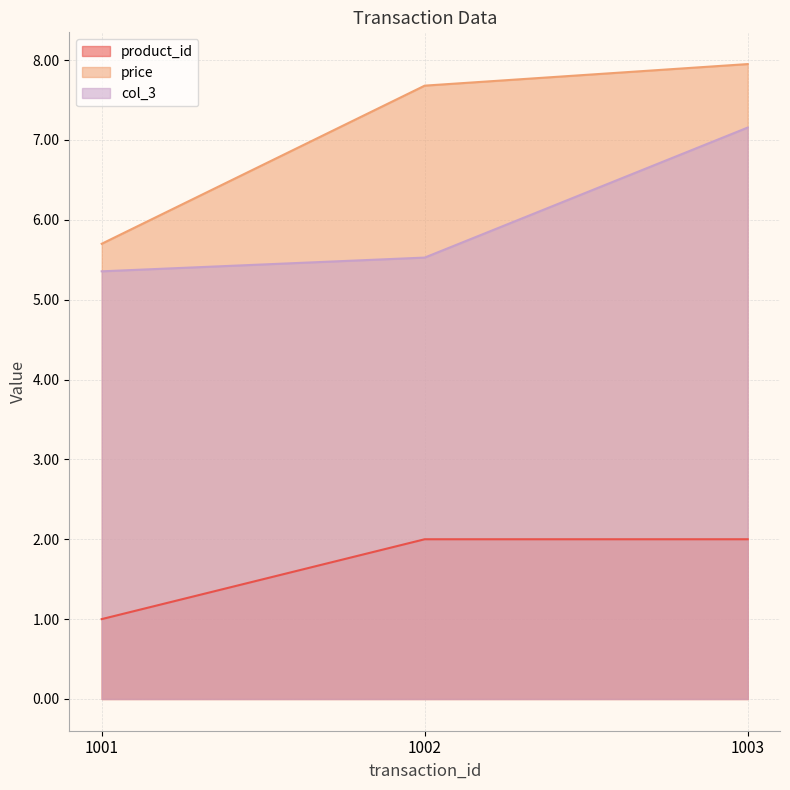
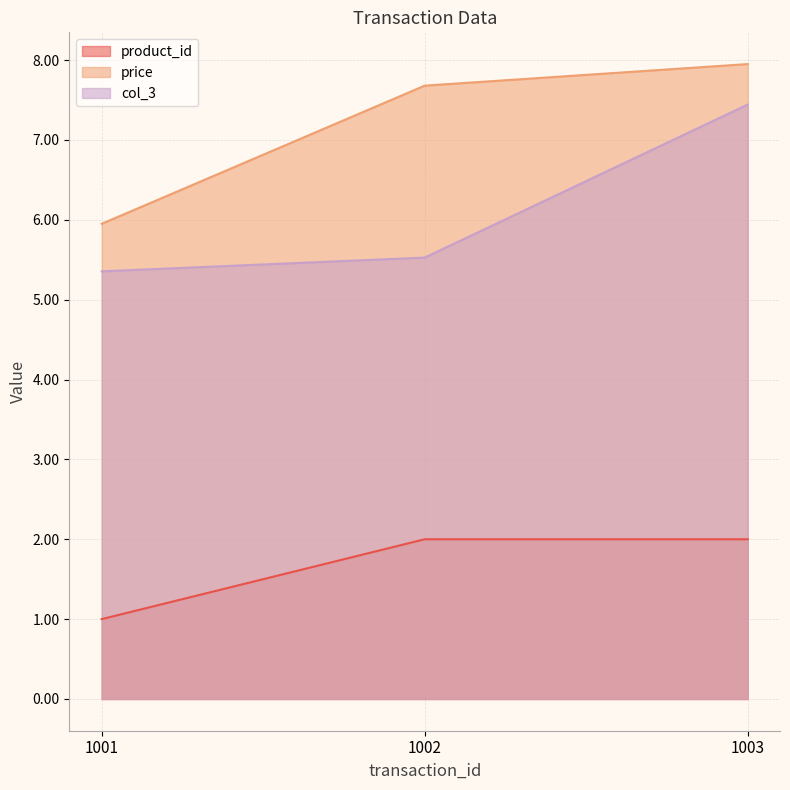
  {
    "product_id": {
      "1001": 1.0,
      "1002": 2.0,
      "1003": 2.0
    },
    "price": {
-     "1001": 5.7,
+     "1001": 6.0,
      "1002": 7.7,
      "1003": 8.0
    },
    "col_3": {
      "1001": 5.4,
      "1002": 5.5,
-     "1003": 7.2
+     "1003": 7.4
    }
  }
